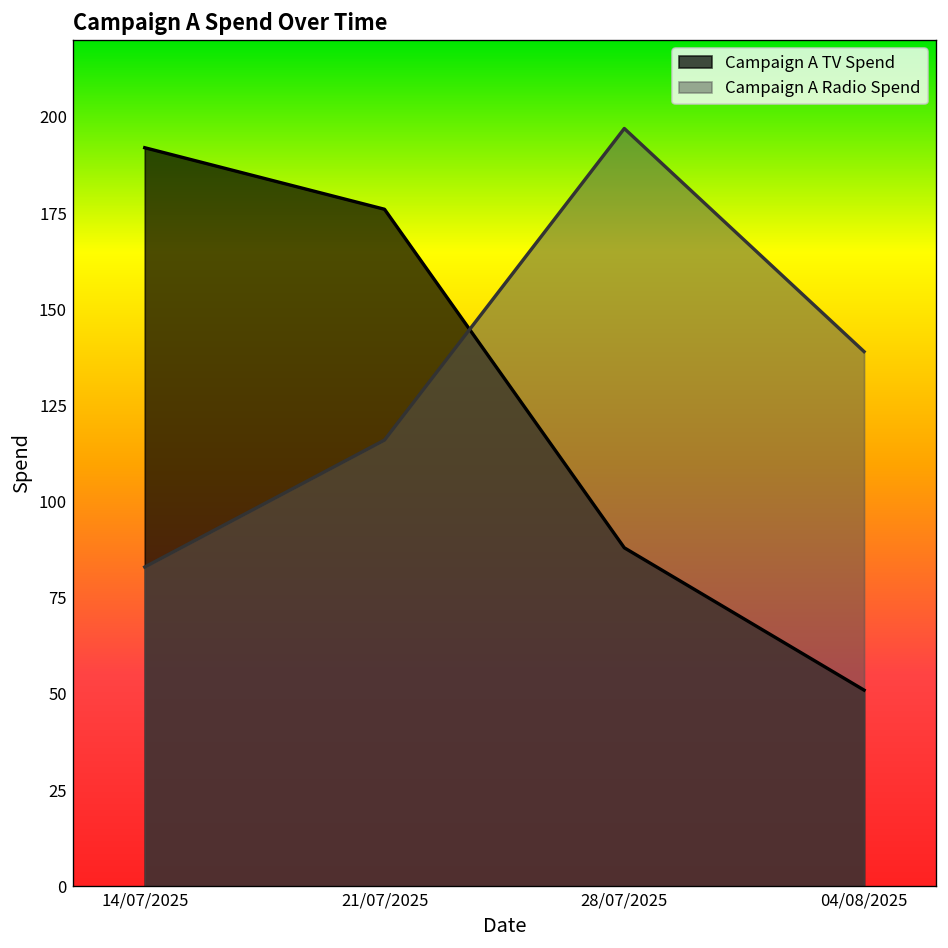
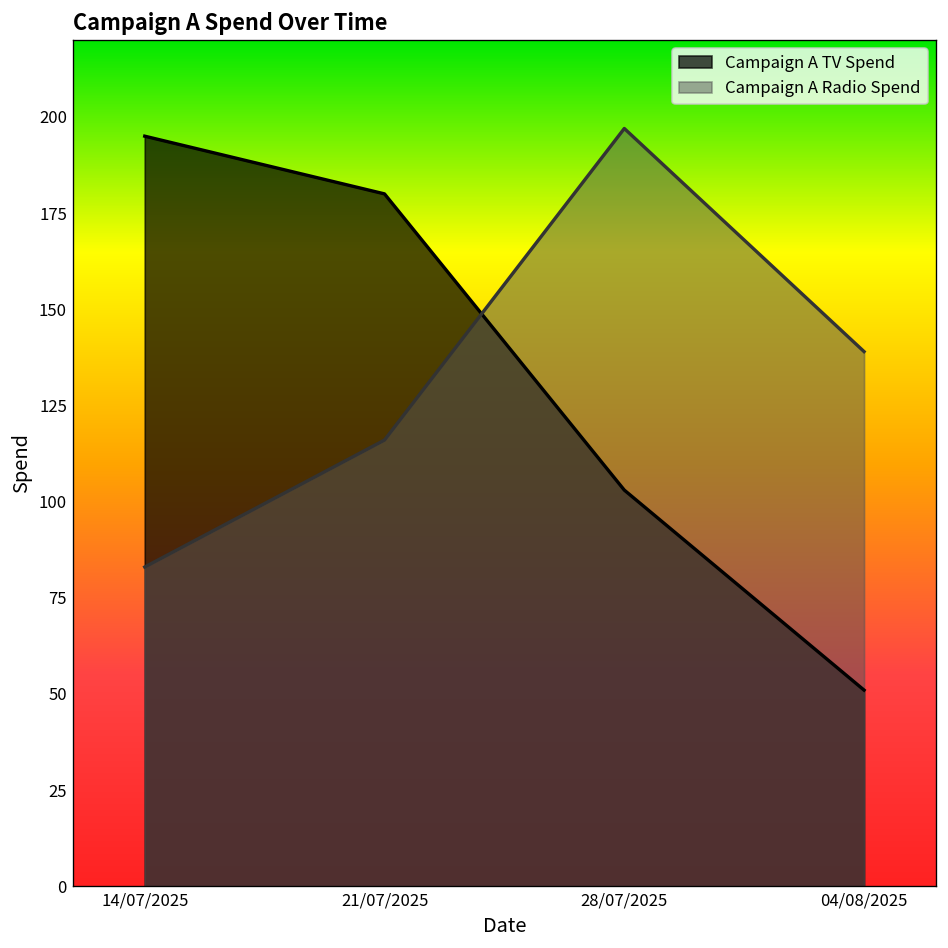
  {
    "Campaign A TV Spend": {
-     "14/07/2025": 192,
-     "21/07/2025": 176,
-     "28/07/2025": 88,
+     "14/07/2025": 195,
+     "21/07/2025": 180,
+     "28/07/2025": 103,
      "04/08/2025": 51
    },
    "Campaign A Radio Spend": {
      "14/07/2025": 83,
      "21/07/2025": 116,
      "28/07/2025": 197,
      "04/08/2025": 139
    }
  }
